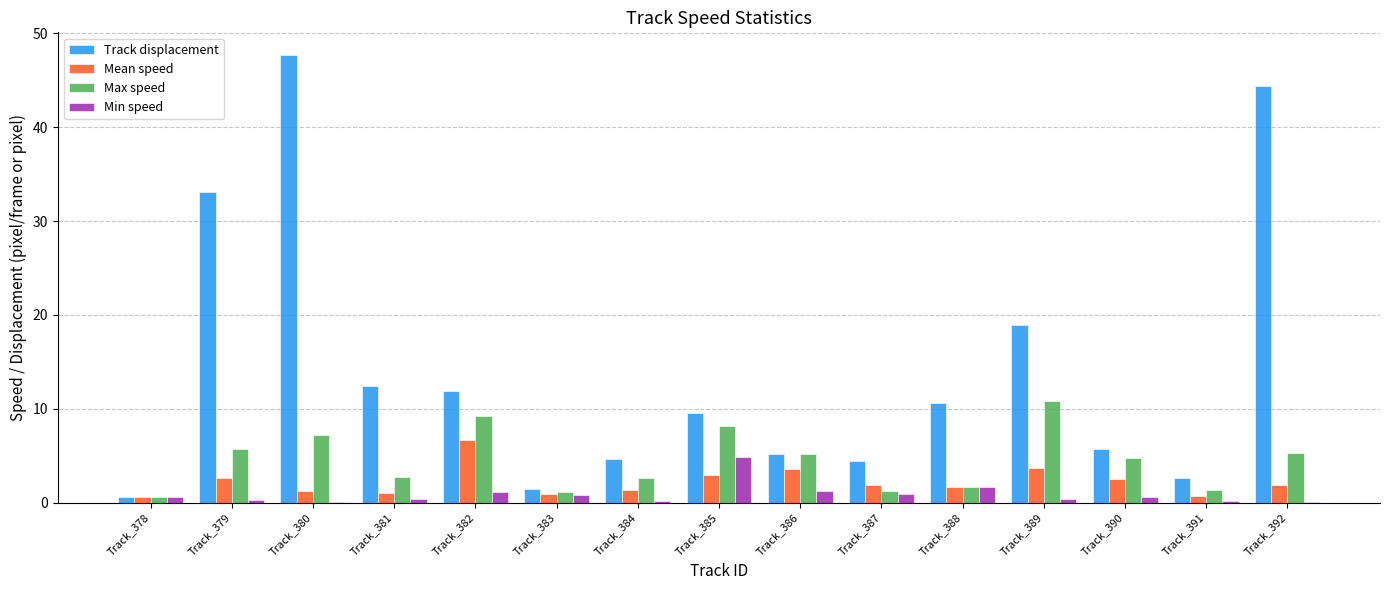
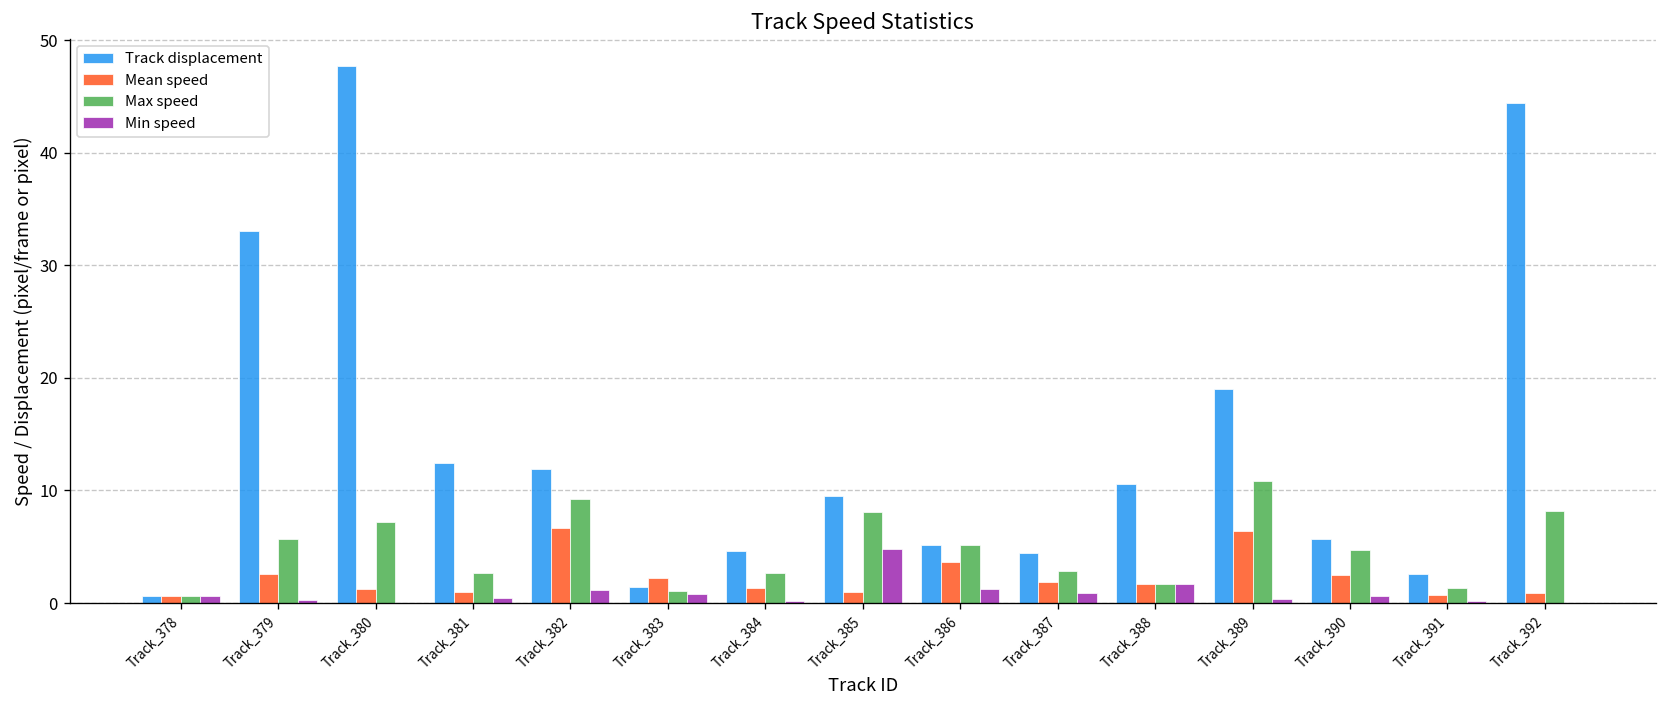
  {
    "Track displacement": {
      "Track_378": 1,
      "Track_379": 33,
      "Track_380": 48,
      "Track_381": 12,
      "Track_382": 12,
      "Track_383": 1,
      "Track_384": 5,
      "Track_385": 10,
      "Track_386": 5,
      "Track_387": 4,
      "Track_388": 11,
      "Track_389": 19,
      "Track_390": 6,
      "Track_391": 3,
      "Track_392": 44
    },
    "Mean speed": {
      "Track_378": 1,
      "Track_379": 3,
      "Track_380": 1,
      "Track_381": 1,
      "Track_382": 7,
-     "Track_383": 1,
+     "Track_383": 2,
      "Track_384": 1,
-     "Track_385": 3,
+     "Track_385": 1,
      "Track_386": 4,
      "Track_387": 2,
      "Track_388": 2,
-     "Track_389": 4,
+     "Track_389": 6,
      "Track_390": 3,
      "Track_391": 1,
-     "Track_392": 2
+     "Track_392": 1
    },
    "Max speed": {
      "Track_378": 1,
      "Track_379": 6,
      "Track_380": 7,
      "Track_381": 3,
      "Track_382": 9,
      "Track_383": 1,
      "Track_384": 3,
      "Track_385": 8,
      "Track_386": 5,
-     "Track_387": 1,
+     "Track_387": 3,
      "Track_388": 2,
      "Track_389": 11,
      "Track_390": 5,
      "Track_391": 1,
-     "Track_392": 5
+     "Track_392": 8
    },
    "Min speed": {
      "Track_378": 1,
      "Track_381": 0,
      "Track_382": 1,
      "Track_383": 1,
      "Track_385": 5,
      "Track_386": 1,
      "Track_387": 1,
      "Track_388": 2,
      "Track_389": 0,
      "Track_390": 1
    }
  }
